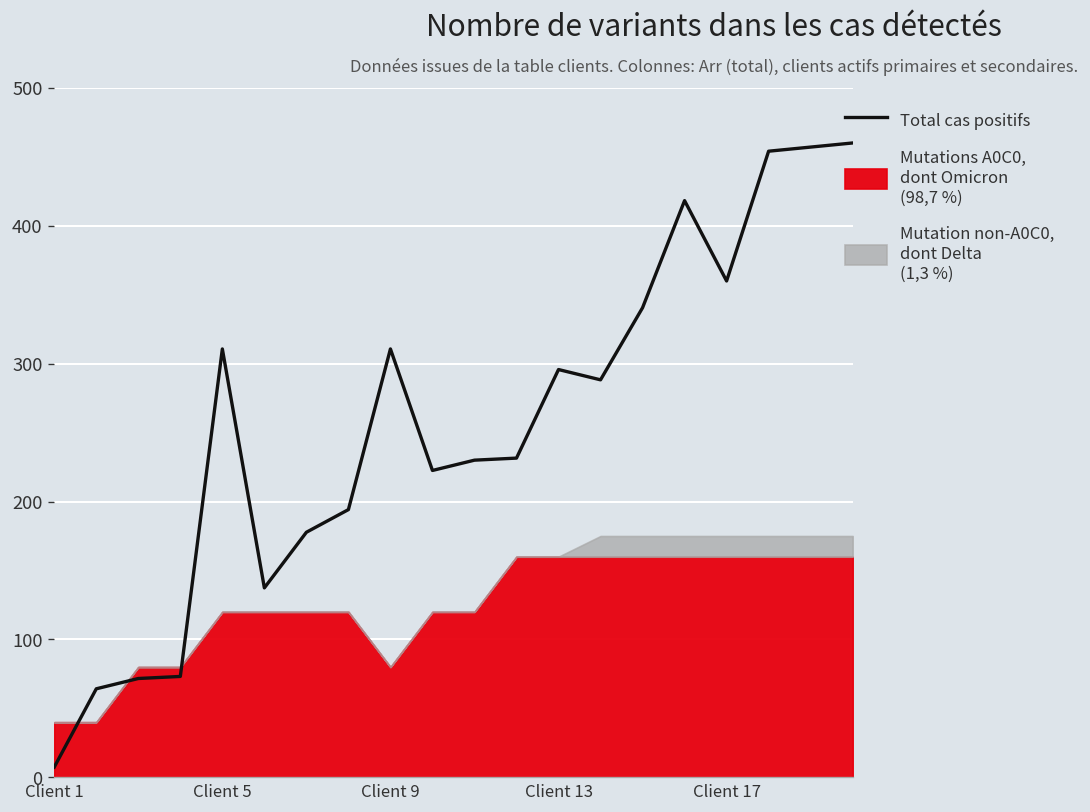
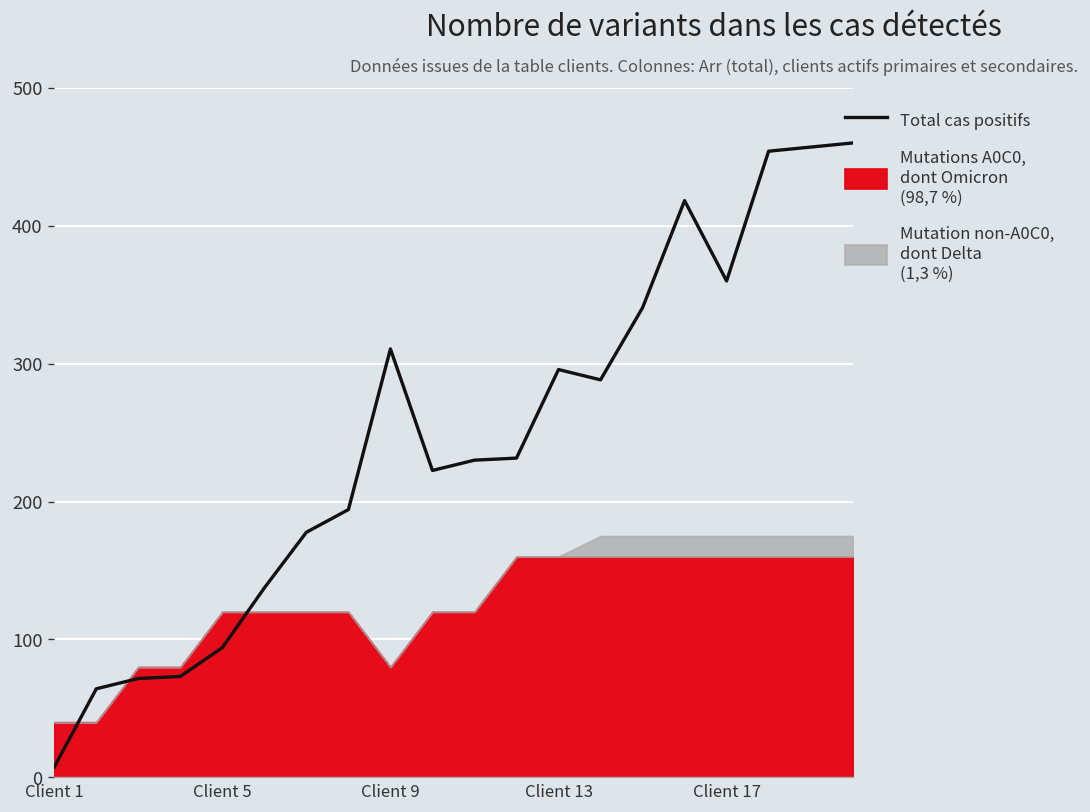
  {
    "Total cas positifs": {
      "Client 1": 7,
-     "Client 5": 311,
+     "Client 5": 94,
      "Client 9": 311,
      "Client 13": 296,
      "Client 17": 360
    },
    "Mutations A0C0, dont Omicron (98,7 %)": {
      "Client 17": 160
    },
    "Mutation non-A0C0, dont Delta (1,3 %)": {
      "Client 17": 15
    }
  }
